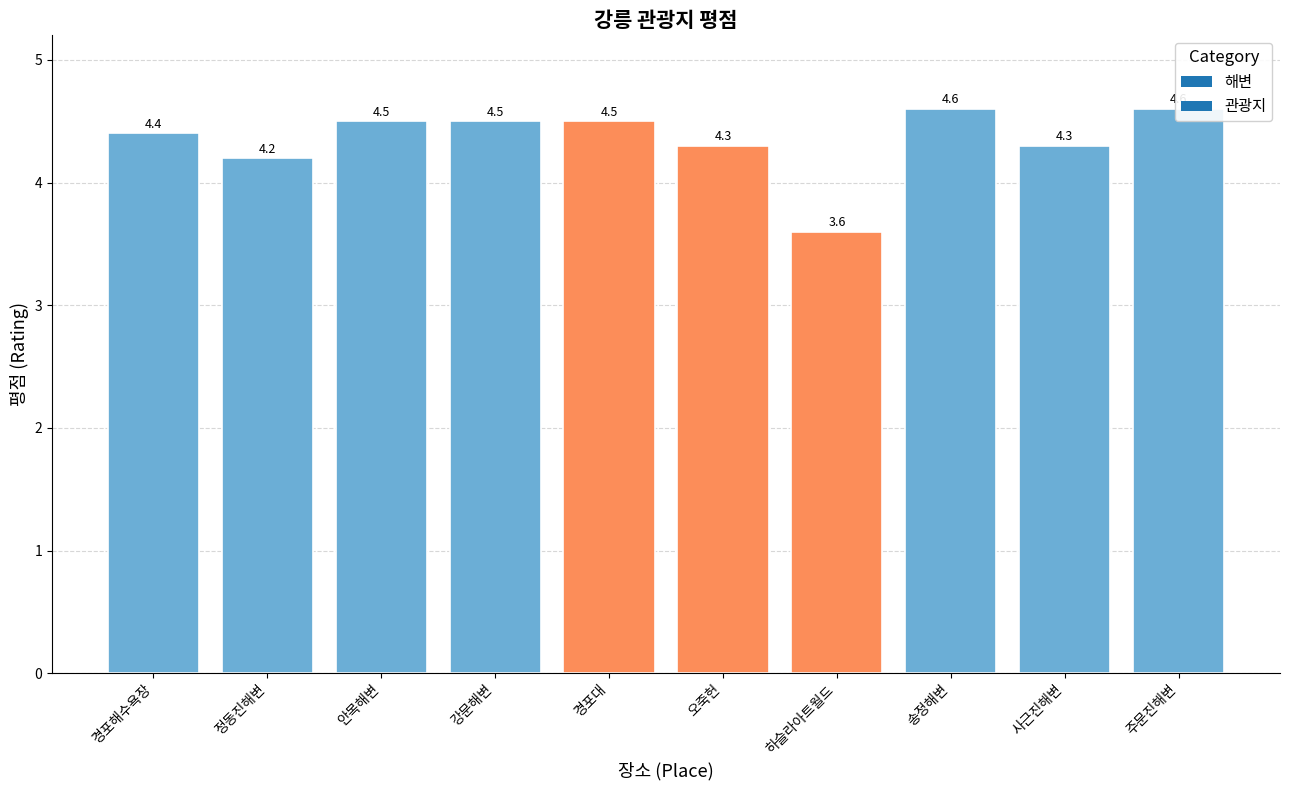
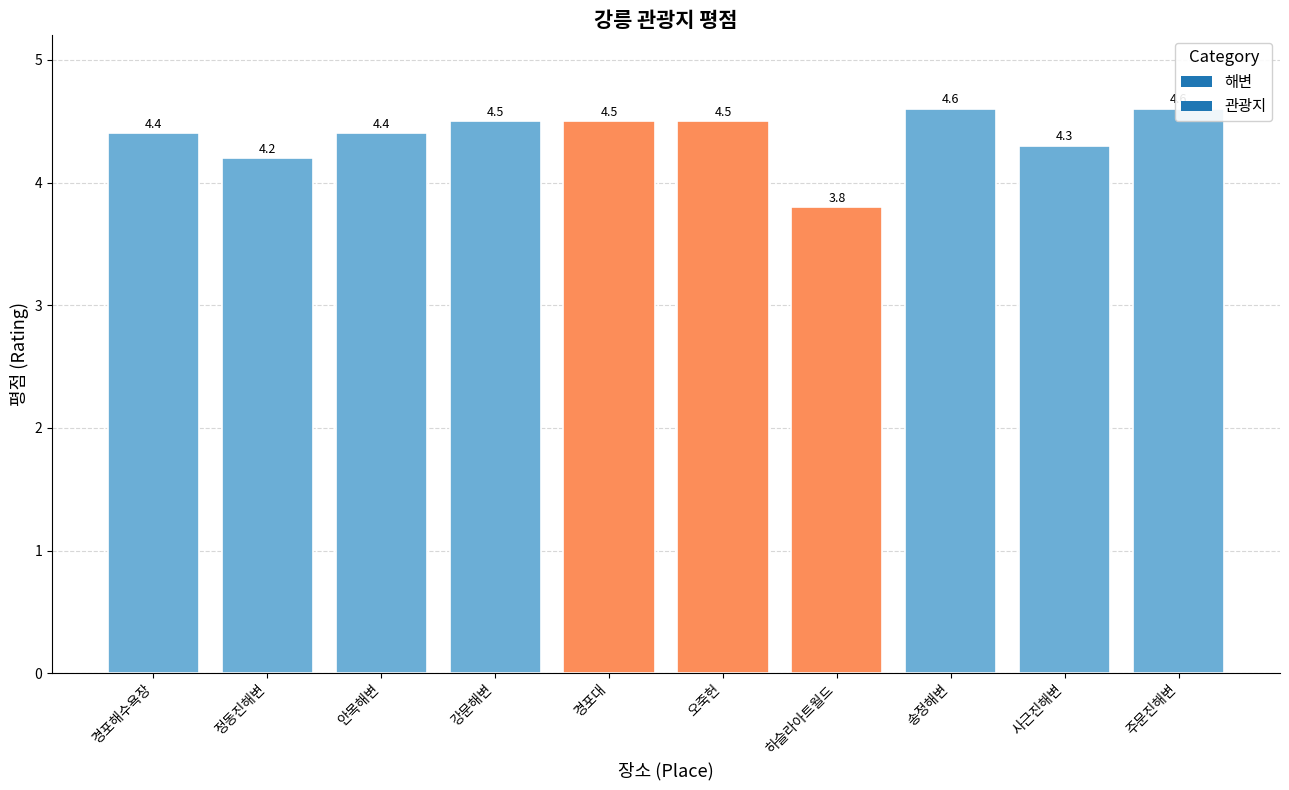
  {
    "경포해수욕장": 4.4,
    "정동진해변": 4.2,
-   "안목해변": 4.5,
+   "안목해변": 4.4,
    "강문해변": 4.5,
    "경포대": 4.5,
-   "오죽헌": 4.3,
-   "하슬라아트월드": 3.6,
+   "오죽헌": 4.5,
+   "하슬라아트월드": 3.8,
    "송정해변": 4.6,
    "사근진해변": 4.3
  }
